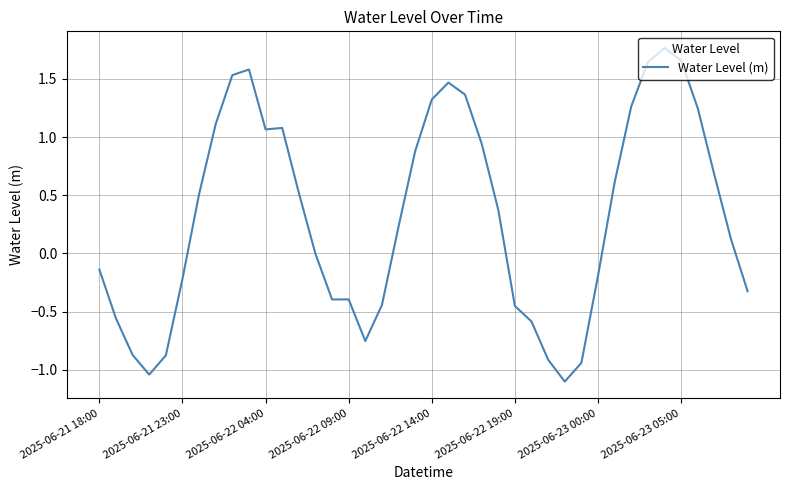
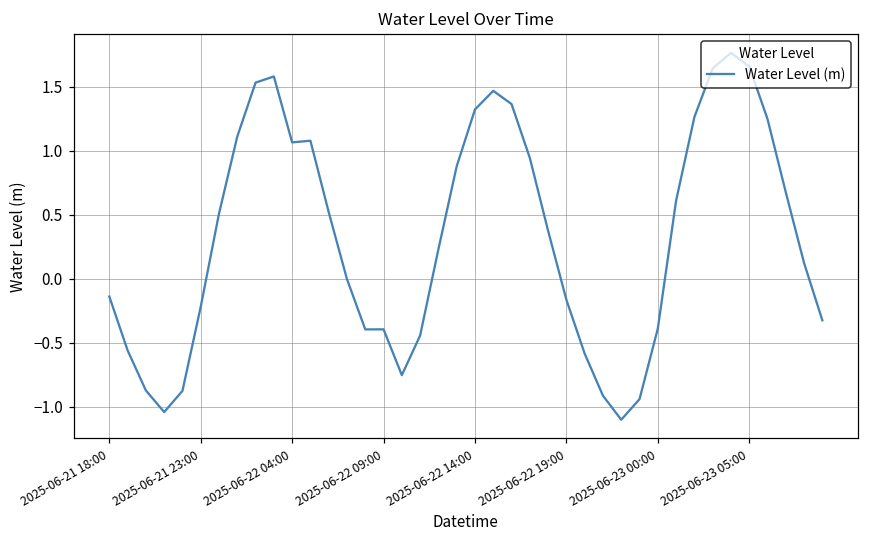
  {
    "2025-06-21 18:00": -0.14,
    "2025-06-21 23:00": -0.22,
    "2025-06-22 04:00": 1.07,
    "2025-06-22 09:00": -0.40,
    "2025-06-22 14:00": 1.32,
-   "2025-06-22 19:00": -0.45,
-   "2025-06-23 00:00": -0.19
+   "2025-06-22 19:00": -0.16,
+   "2025-06-23 00:00": -0.39
  }
